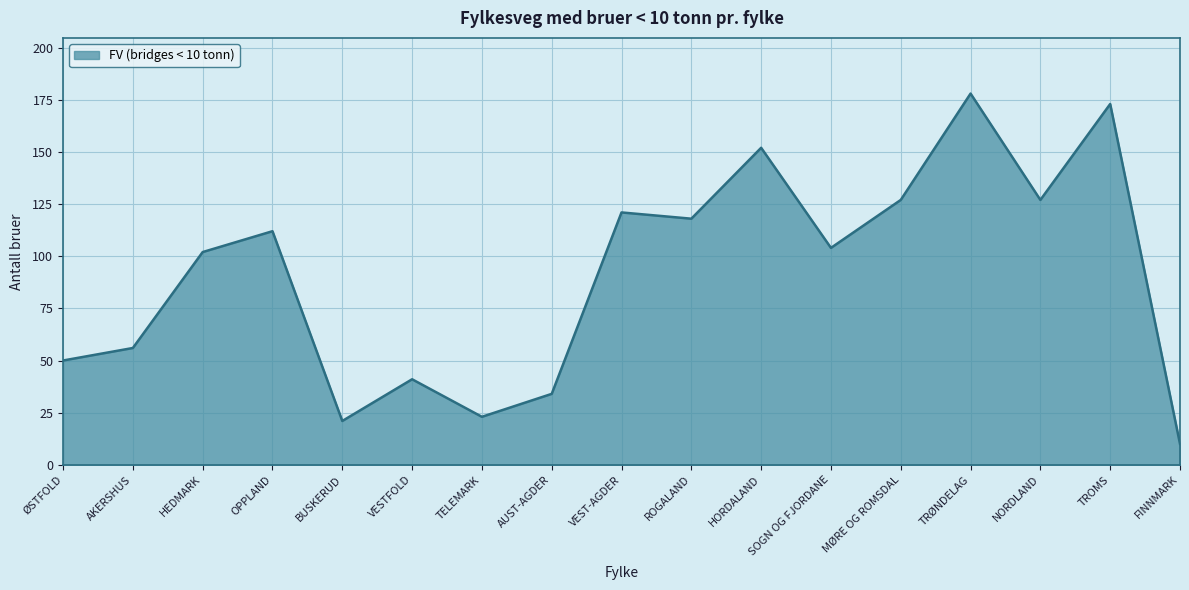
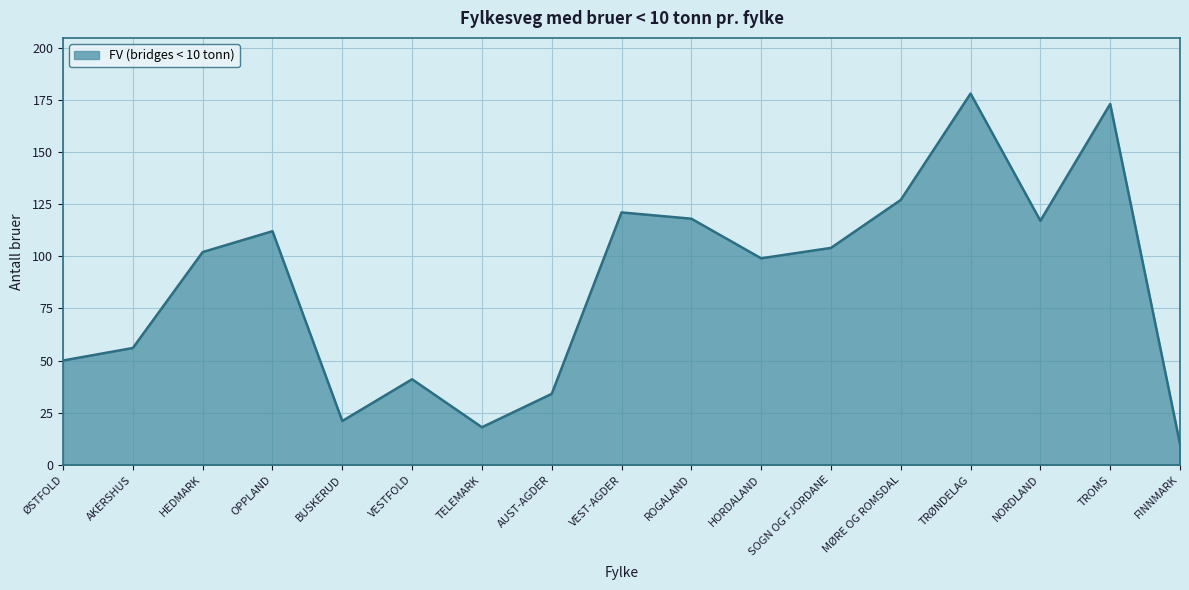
  {
    "ØSTFOLD": 50,
    "AKERSHUS": 56,
    "HEDMARK": 102,
    "OPPLAND": 112,
    "BUSKERUD": 21,
    "VESTFOLD": 41,
-   "TELEMARK": 23,
+   "TELEMARK": 18,
    "AUST-AGDER": 34,
    "VEST-AGDER": 121,
    "ROGALAND": 118,
-   "HORDALAND": 152,
+   "HORDALAND": 99,
    "SOGN OG FJORDANE": 104,
    "MØRE OG ROMSDAL": 127,
    "TRØNDELAG": 178,
-   "NORDLAND": 127,
+   "NORDLAND": 117,
    "TROMS": 173,
    "FINNMARK": 10
  }
